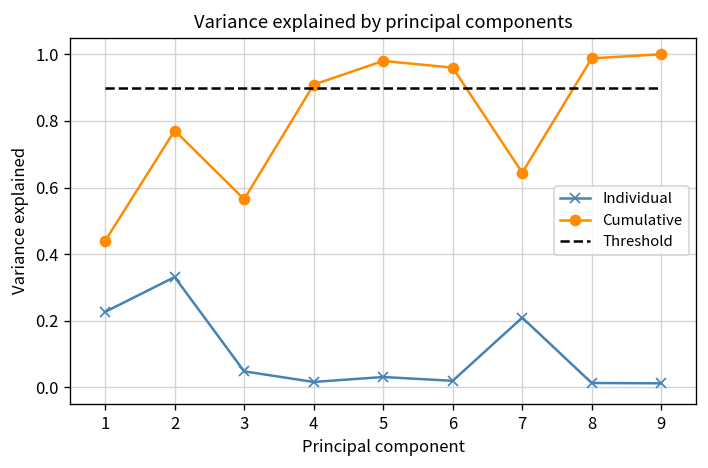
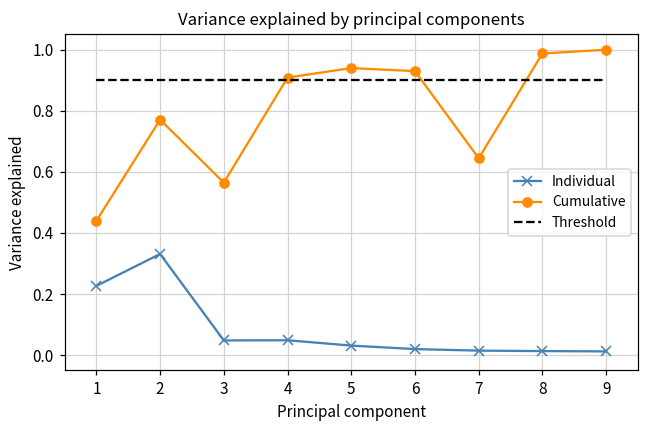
  {
    "Individual": {
      "1": 0.23,
      "2": 0.33,
      "3": 0.05,
-     "4": 0.02,
+     "4": 0.05,
      "5": 0.03,
      "6": 0.02,
-     "7": 0.21,
+     "7": 0.01,
      "8": 0.01,
      "9": 0.01
    },
    "Cumulative": {
      "1": 0.44,
      "2": 0.77,
      "3": 0.56,
-     "5": 0.98,
-     "6": 0.96,
+     "5": 0.94,
+     "6": 0.93,
      "7": 0.64,
      "8": 0.99,
      "9": 1.00
    },
    "Threshold": {
      "1": 0.90,
      "2": 0.90,
      "3": 0.90,
      "5": 0.90,
      "6": 0.90,
      "7": 0.90,
      "8": 0.90,
      "9": 0.90
    }
  }
